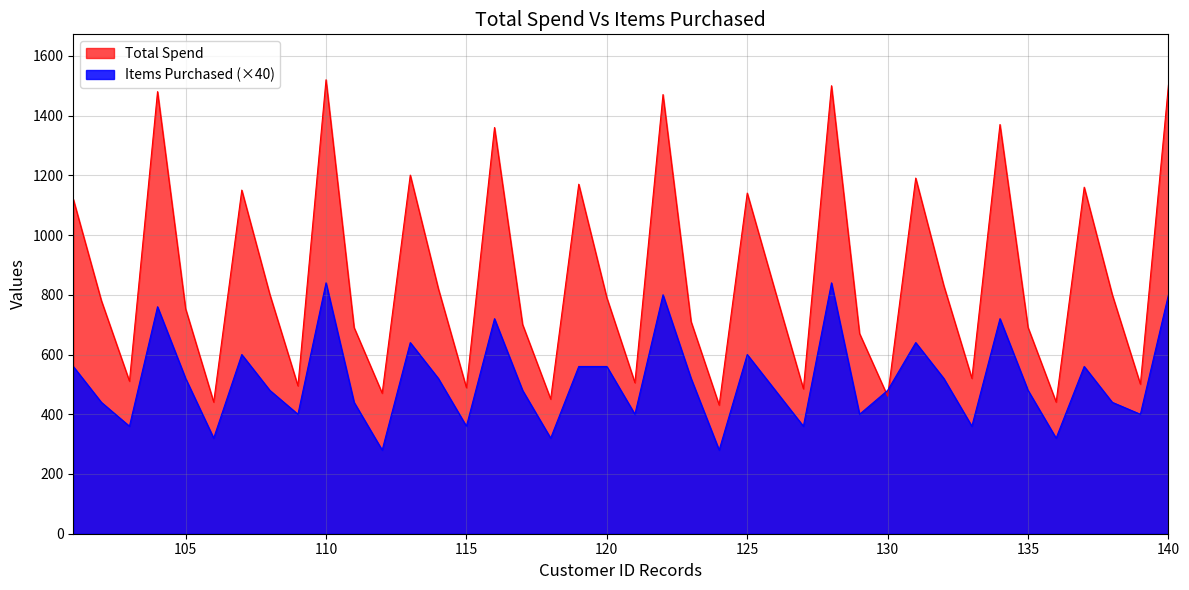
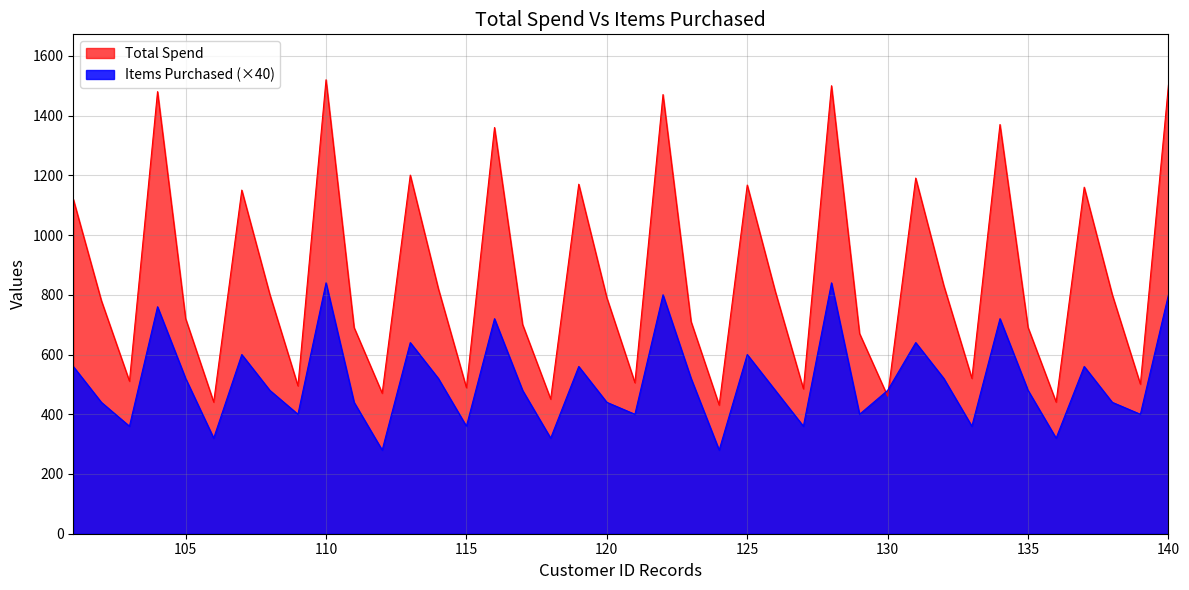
  {
    "Total Spend": {
-     "105": 750,
+     "105": 720,
      "110": 1520,
      "115": 490,
      "120": 790,
-     "125": 1140,
+     "125": 1170,
      "130": 460,
      "135": 690,
      "140": 1500
    },
    "Items Purchased (×40)": {
      "105": 520,
      "110": 840,
      "115": 360,
-     "120": 560,
+     "120": 440,
      "125": 600,
      "130": 480,
      "135": 480,
      "140": 800
    }
  }
